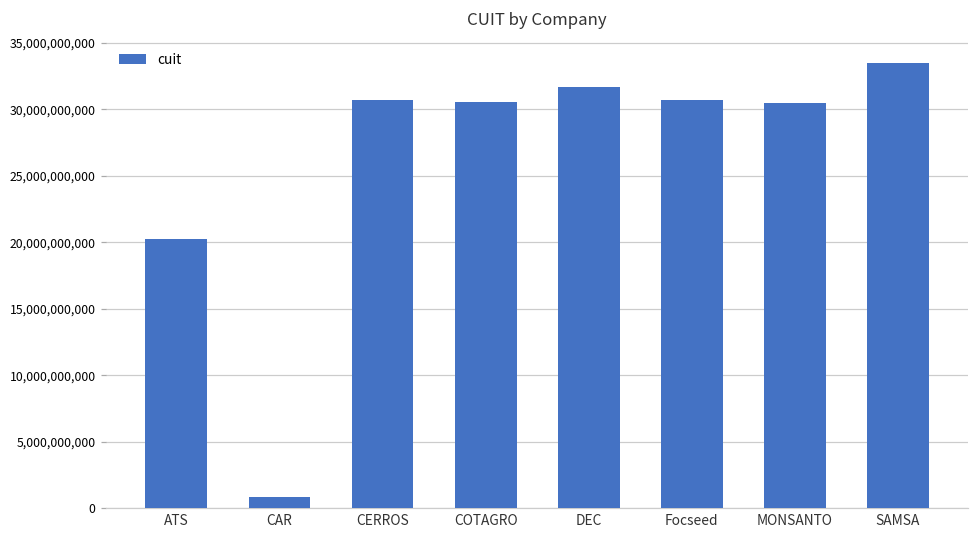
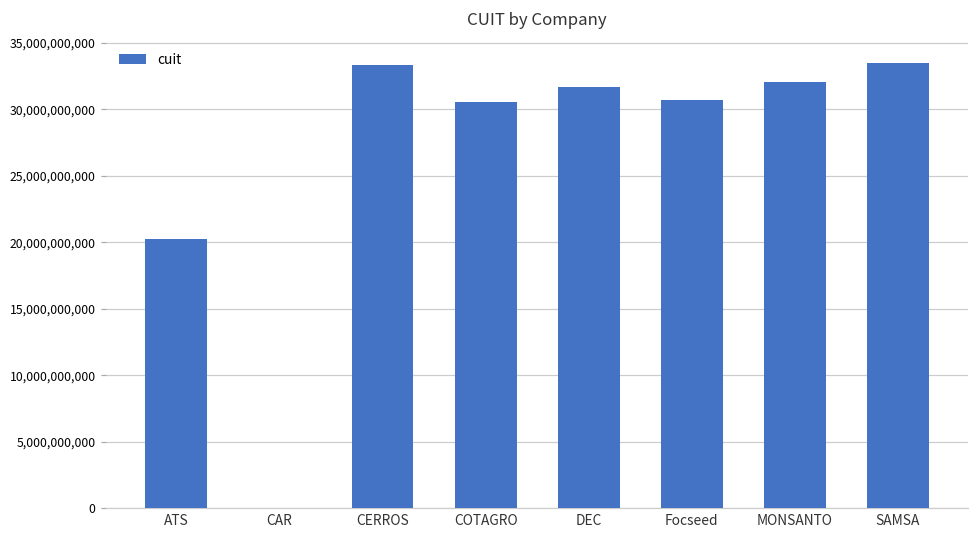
  {
    "ATS": "20,200,000,000",
-   "CAR": "900,000,000",
-   "CERROS": "30,700,000,000",
+   "CAR": "0",
+   "CERROS": "33,300,000,000",
    "COTAGRO": "30,500,000,000",
    "DEC": "31,700,000,000",
    "Focseed": "30,700,000,000",
-   "MONSANTO": "30,500,000,000",
+   "MONSANTO": "32,100,000,000",
    "SAMSA": "33,500,000,000"
  }
